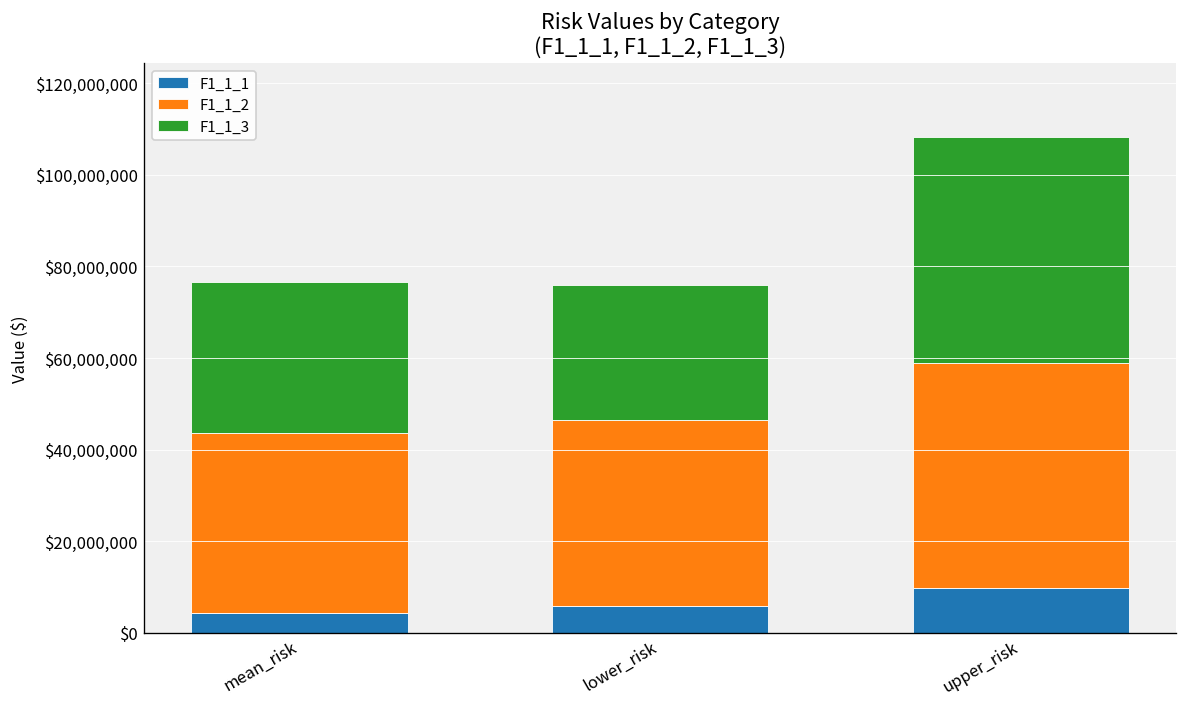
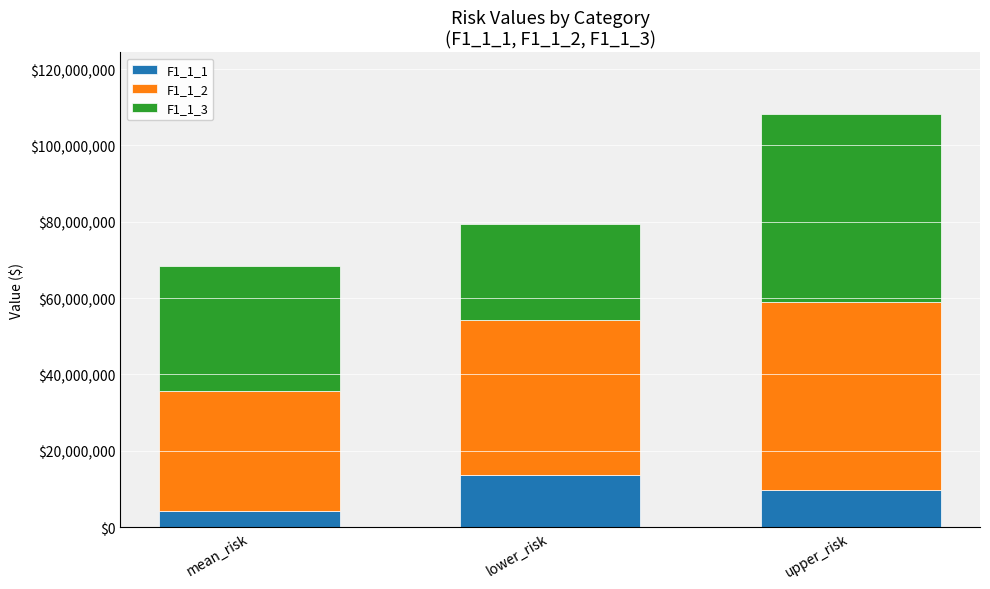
  {
    "F1_1_1": {
      "mean_risk": "$4,000,000",
-     "lower_risk": "$6,000,000",
+     "lower_risk": "$14,000,000",
      "upper_risk": "$10,000,000"
    },
    "F1_1_2": {
-     "mean_risk": "$39,000,000",
+     "mean_risk": "$31,000,000",
      "lower_risk": "$41,000,000",
      "upper_risk": "$49,000,000"
    },
    "F1_1_3": {
      "mean_risk": "$33,000,000",
-     "lower_risk": "$30,000,000",
+     "lower_risk": "$25,000,000",
      "upper_risk": "$49,000,000"
    }
  }
